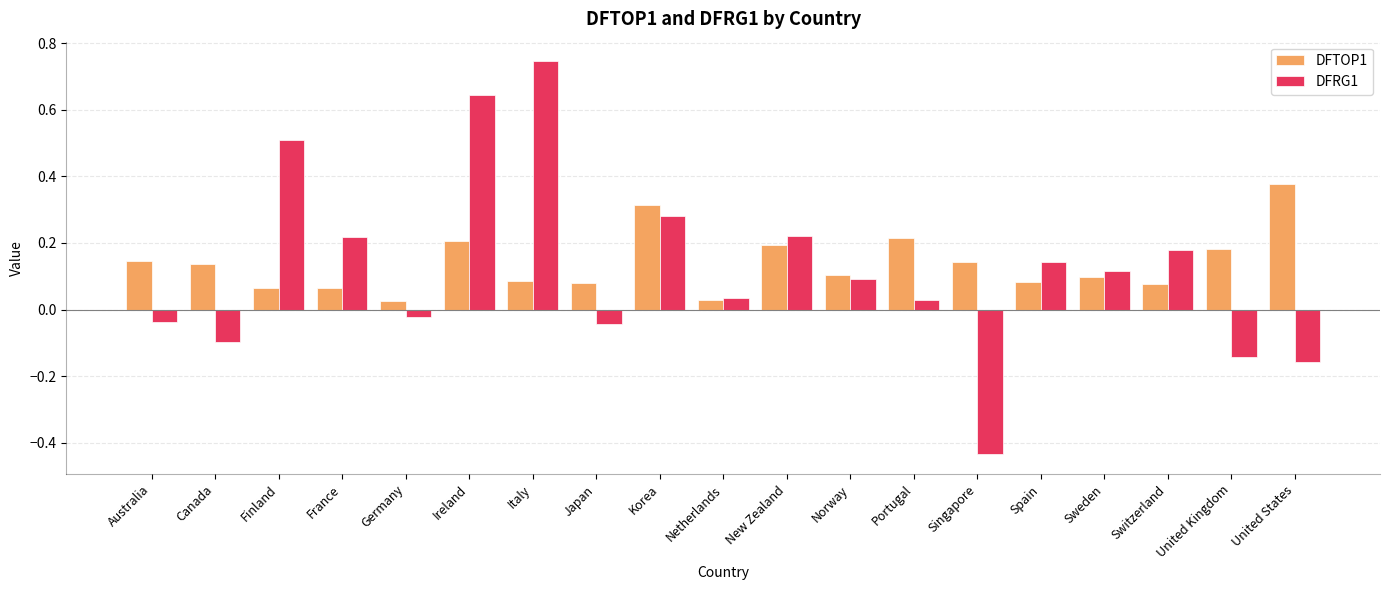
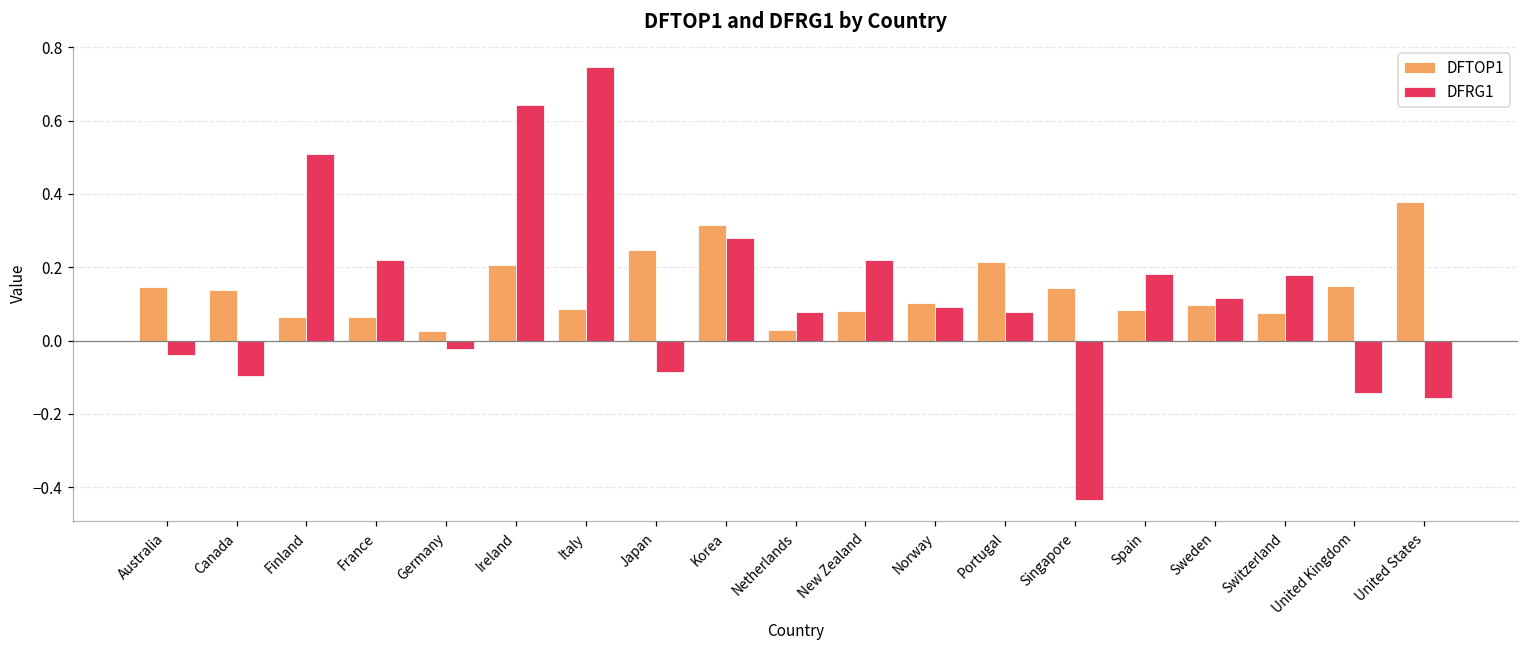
  {
    "DFTOP1": {
      "Australia": 0.15,
      "Canada": 0.14,
      "Finland": 0.07,
      "France": 0.06,
      "Germany": 0.03,
      "Ireland": 0.21,
      "Italy": 0.09,
-     "Japan": 0.08,
+     "Japan": 0.25,
      "Korea": 0.31,
      "Netherlands": 0.03,
-     "New Zealand": 0.19,
+     "New Zealand": 0.08,
      "Norway": 0.10,
      "Portugal": 0.21,
      "Singapore": 0.14,
      "Spain": 0.08,
      "Sweden": 0.10,
      "Switzerland": 0.08,
-     "United Kingdom": 0.18,
+     "United Kingdom": 0.15,
      "United States": 0.38
    },
    "DFRG1": {
      "Australia": -0.04,
      "Canada": -0.10,
      "Finland": 0.51,
      "France": 0.22,
      "Germany": -0.02,
      "Ireland": 0.64,
      "Italy": 0.75,
-     "Japan": -0.04,
+     "Japan": -0.09,
      "Korea": 0.28,
-     "Netherlands": 0.04,
+     "Netherlands": 0.08,
      "New Zealand": 0.22,
      "Norway": 0.09,
-     "Portugal": 0.03,
+     "Portugal": 0.08,
      "Singapore": -0.44,
-     "Spain": 0.14,
+     "Spain": 0.18,
      "Sweden": 0.12,
      "Switzerland": 0.18,
      "United Kingdom": -0.14,
      "United States": -0.16
    }
  }
